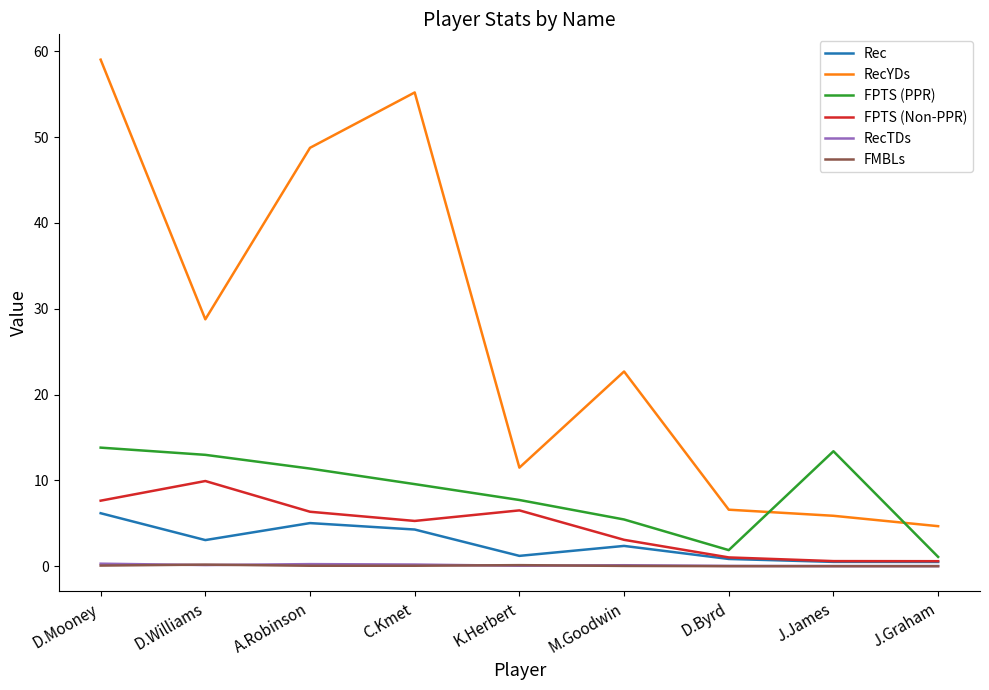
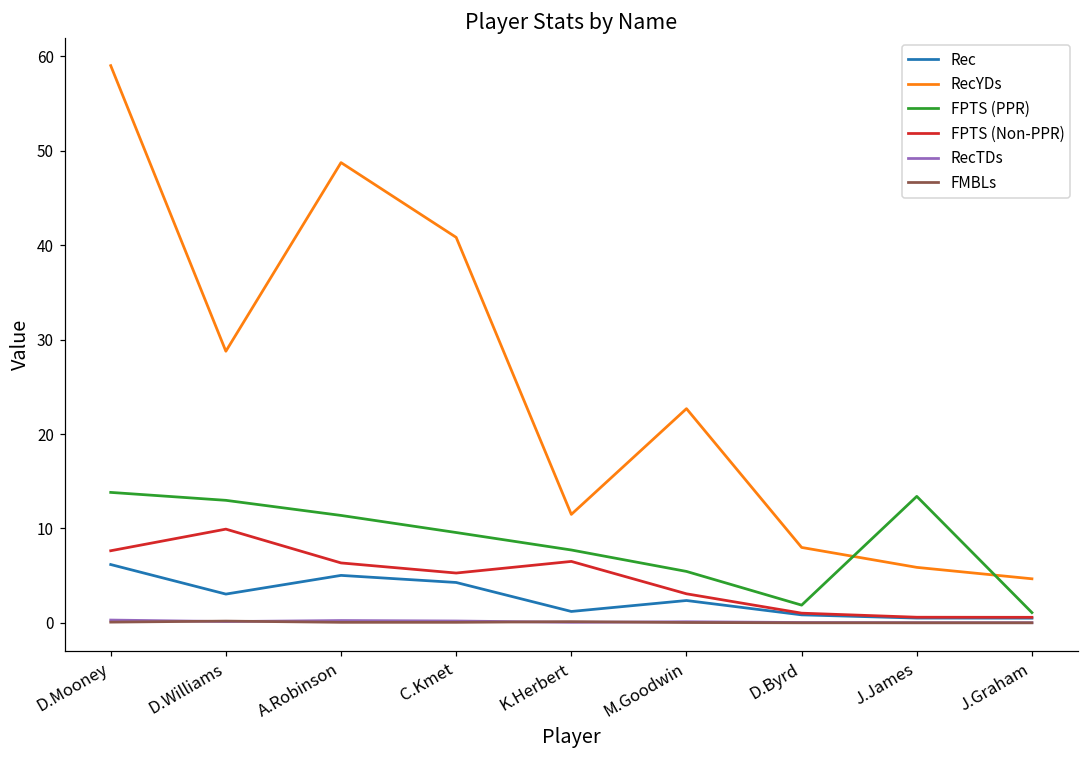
  {
    "Rec": {
      "D.Mooney": 6,
      "D.Williams": 3,
      "A.Robinson": 5,
      "C.Kmet": 4,
      "K.Herbert": 1,
      "M.Goodwin": 2
    },
    "RecYDs": {
      "D.Mooney": 59,
      "D.Williams": 29,
      "A.Robinson": 49,
-     "C.Kmet": 55,
+     "C.Kmet": 41,
      "K.Herbert": 11,
      "M.Goodwin": 23,
-     "D.Byrd": 7,
+     "D.Byrd": 8,
      "J.James": 6,
      "J.Graham": 5
    },
    "FPTS (PPR)": {
      "D.Mooney": 14,
      "D.Williams": 13,
      "A.Robinson": 11,
      "C.Kmet": 10,
      "K.Herbert": 8,
      "M.Goodwin": 5,
      "D.Byrd": 2,
      "J.James": 13,
      "J.Graham": 1
    },
    "FPTS (Non-PPR)": {
      "D.Mooney": 8,
      "D.Williams": 10,
      "A.Robinson": 6,
      "C.Kmet": 5,
      "K.Herbert": 7,
      "M.Goodwin": 3
    }
  }
